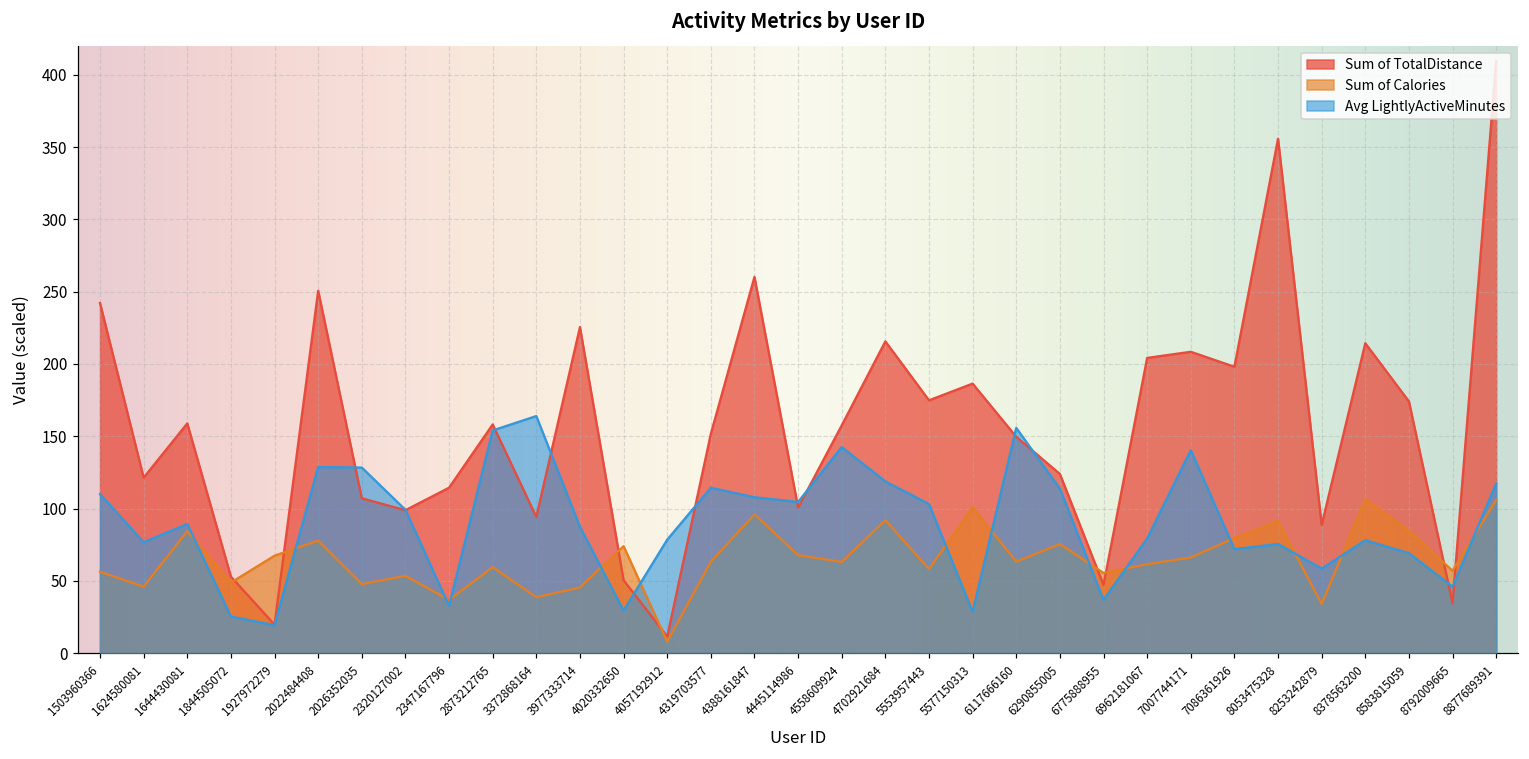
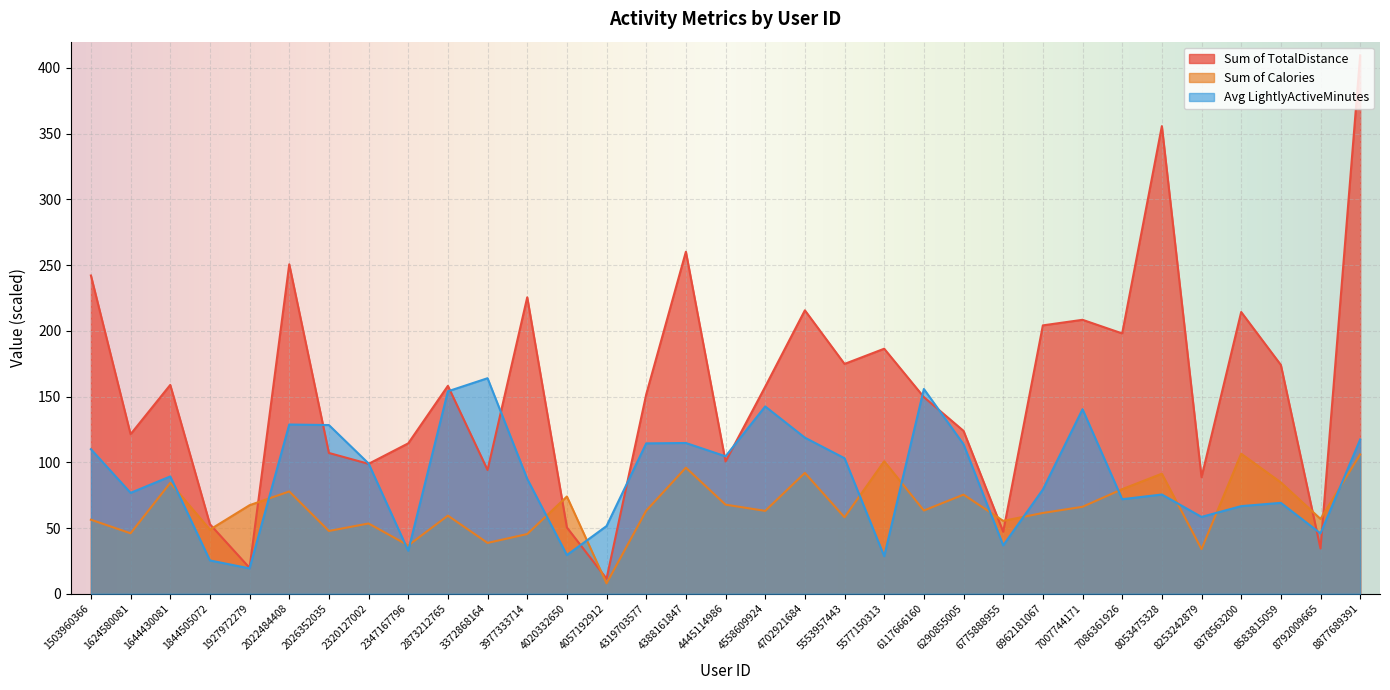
  {
    "Avg LightlyActiveMinutes": {
      "1503960366": 110,
      "1624580081": 77,
      "1644430081": 89,
      "1844505072": 25,
      "2022484408": 129,
      "2026352035": 128,
      "2347167796": 33,
      "2873212765": 154,
      "3372868164": 164,
      "3977333714": 87,
      "4020332650": 29,
-     "4057192912": 78,
+     "4057192912": 52,
      "4319703577": 114,
-     "4388161847": 108,
+     "4388161847": 115,
      "4445114986": 105,
      "4558609924": 142,
      "4702921684": 119,
      "5553957443": 103,
      "5577150313": 29,
      "6117666160": 156,
      "6290855005": 114,
      "6775888955": 37,
      "6962181067": 79,
      "7007744171": 140,
      "7086361926": 72,
      "8053475328": 75,
      "8253242879": 58,
-     "8378563200": 78,
+     "8378563200": 67,
      "8583815059": 69,
      "8792009665": 46,
      "8877689391": 117
    }
  }
